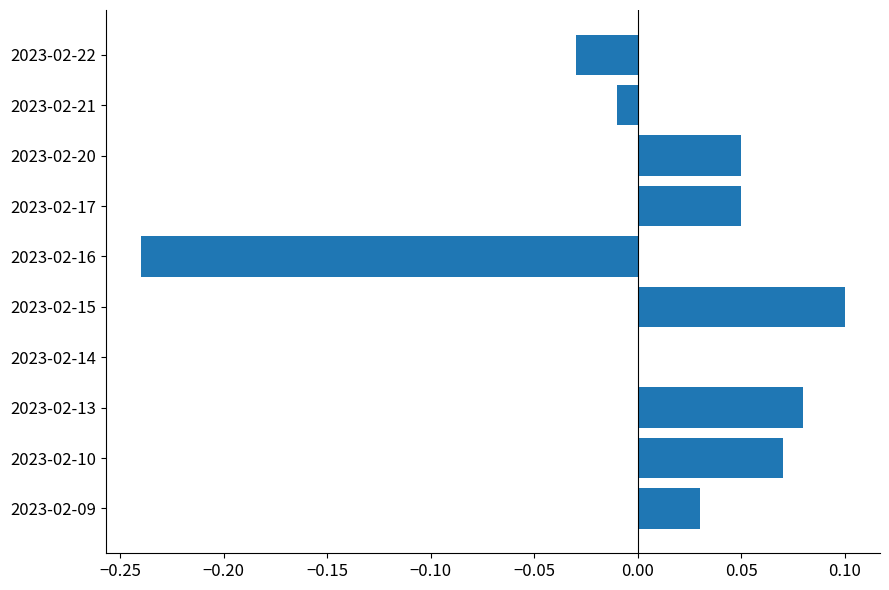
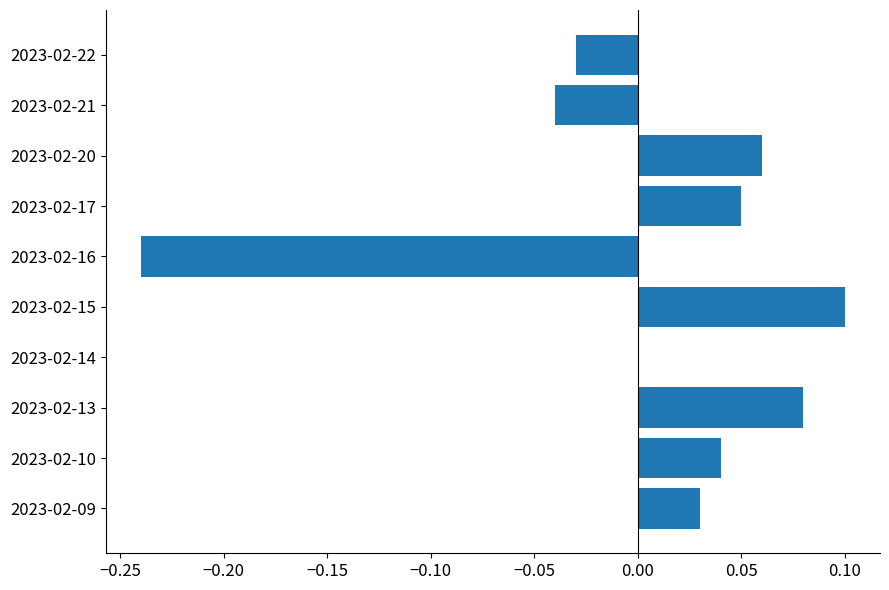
  {
    "2023-02-22": -0.03,
-   "2023-02-21": -0.01,
-   "2023-02-20": 0.05,
+   "2023-02-21": -0.04,
+   "2023-02-20": 0.06,
    "2023-02-17": 0.05,
    "2023-02-16": -0.24,
    "2023-02-15": 0.10,
    "2023-02-14": 0.00,
    "2023-02-13": 0.08,
-   "2023-02-10": 0.07,
+   "2023-02-10": 0.04,
    "2023-02-09": 0.03
  }
